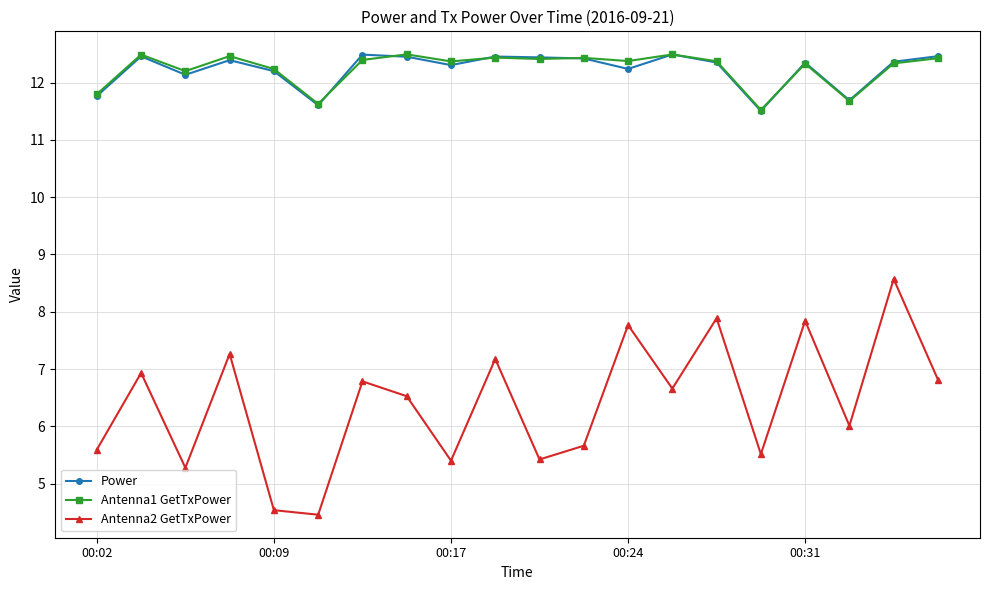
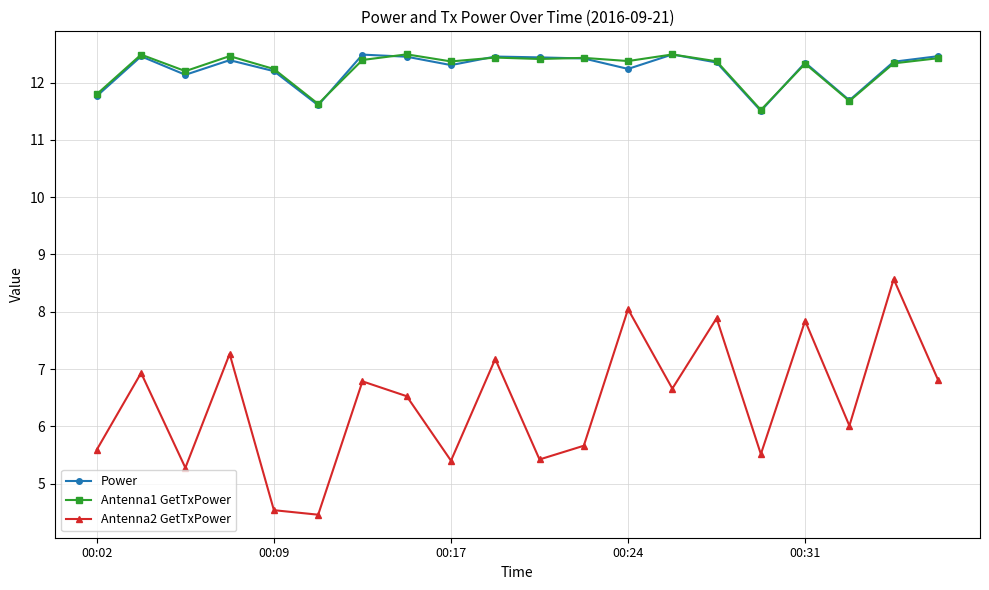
  {
    "Power": {
      "00:17": 12.3,
      "00:24": 12.2
    },
    "Antenna1 GetTxPower": {
      "00:17": 12.4,
      "00:24": 12.4
    },
    "Antenna2 GetTxPower": {
      "00:02": 5.6,
      "00:09": 4.5,
      "00:17": 5.4,
-     "00:24": 7.8,
+     "00:24": 8.0,
      "00:31": 7.8
    }
  }
